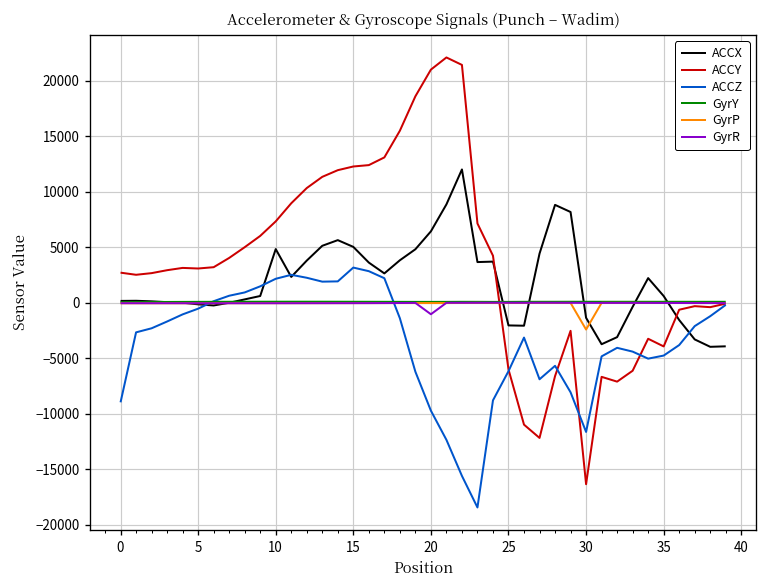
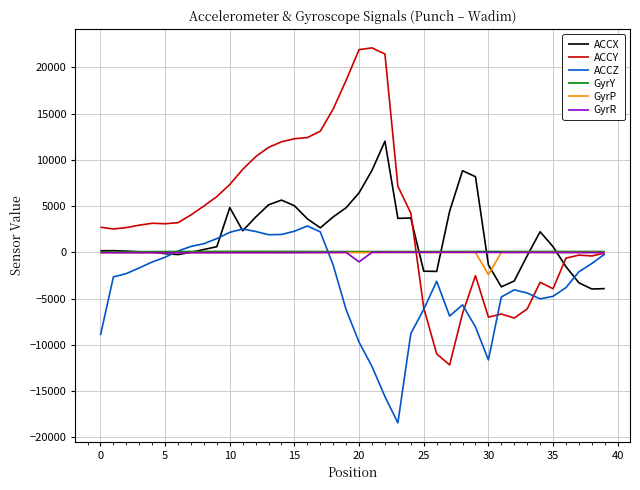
  {
    "ACCX": {
      "10": 5000,
      "15": 5000,
      "20": 6000,
      "25": -2000,
      "30": -1000,
      "35": 1000
    },
    "ACCY": {
      "0": 3000,
      "5": 3000,
      "10": 7000,
      "15": 12000,
-     "20": 21000,
-     "30": -16000,
+     "20": 22000,
+     "30": -7000,
      "35": -4000
    },
    "ACCZ": {
      "0": -9000,
      "5": -1000,
      "10": 2000,
-     "15": 3000,
+     "15": 2000,
      "20": -10000,
      "30": -12000,
      "35": -5000
    },
    "GyrP": {
      "30": -2000
    },
    "GyrR": {
      "20": -1000
    }
  }
